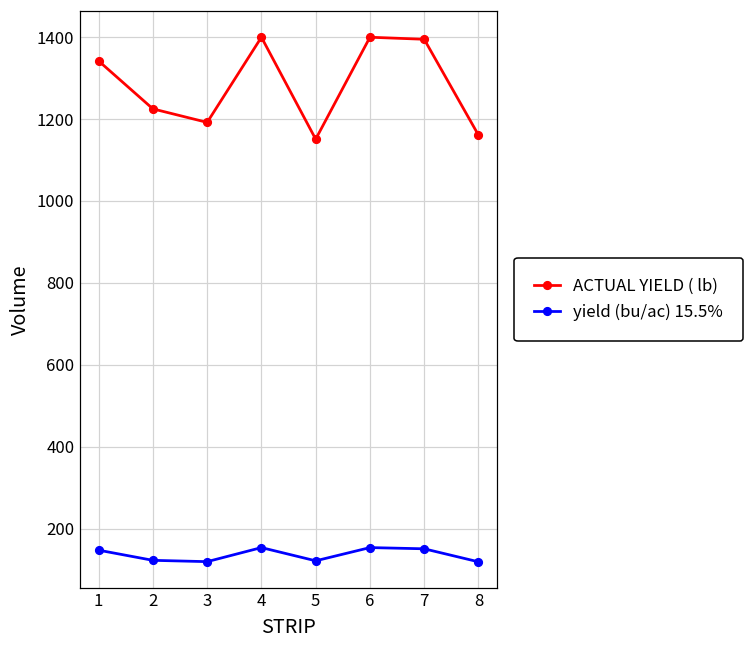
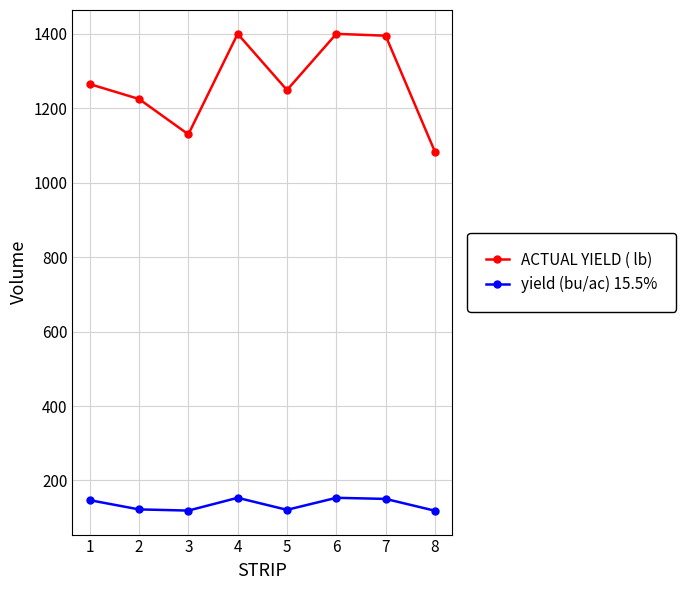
  {
    "ACTUAL YIELD ( lb)": {
-     "1": 1340,
+     "1": 1270,
      "2": 1230,
-     "3": 1190,
+     "3": 1130,
      "4": 1400,
-     "5": 1150,
+     "5": 1250,
      "6": 1400,
      "7": 1400,
-     "8": 1160
+     "8": 1080
    },
    "yield (bu/ac) 15.5%": {
      "1": 150,
      "2": 120,
      "3": 120,
      "4": 150,
      "5": 120,
      "6": 150,
      "7": 150,
      "8": 120
    }
  }
